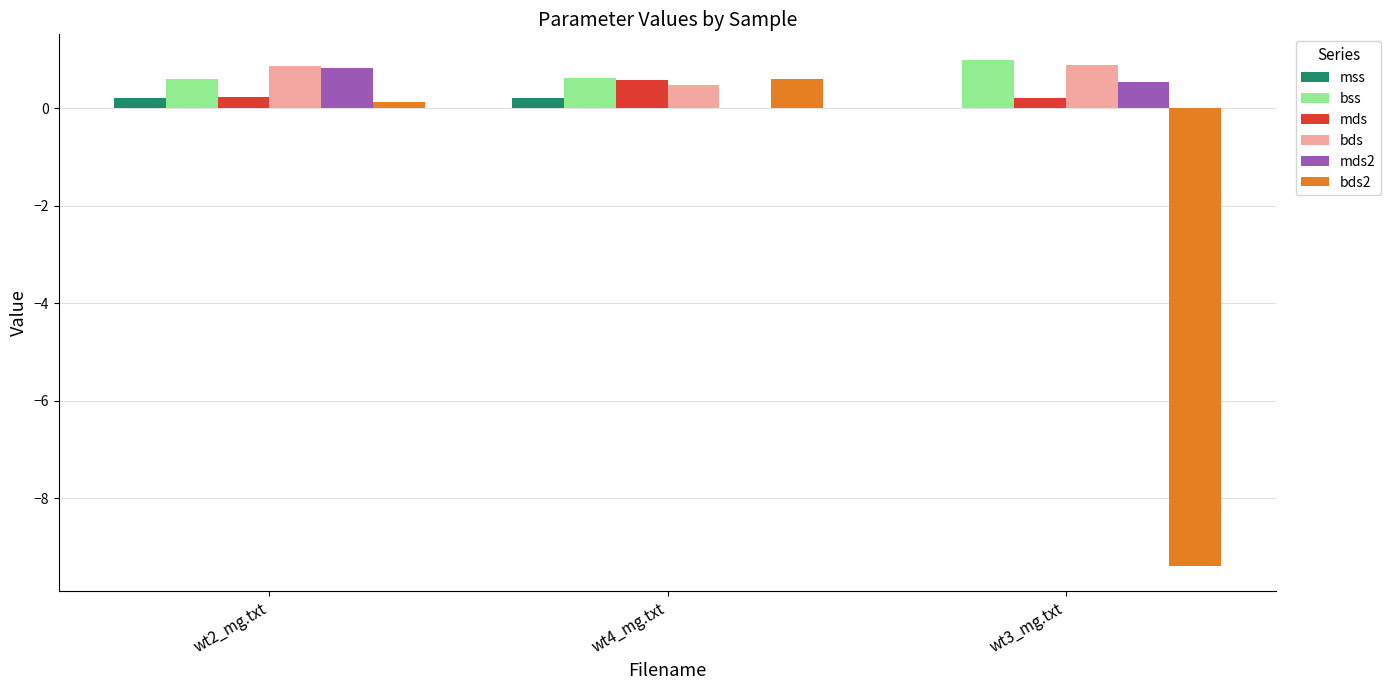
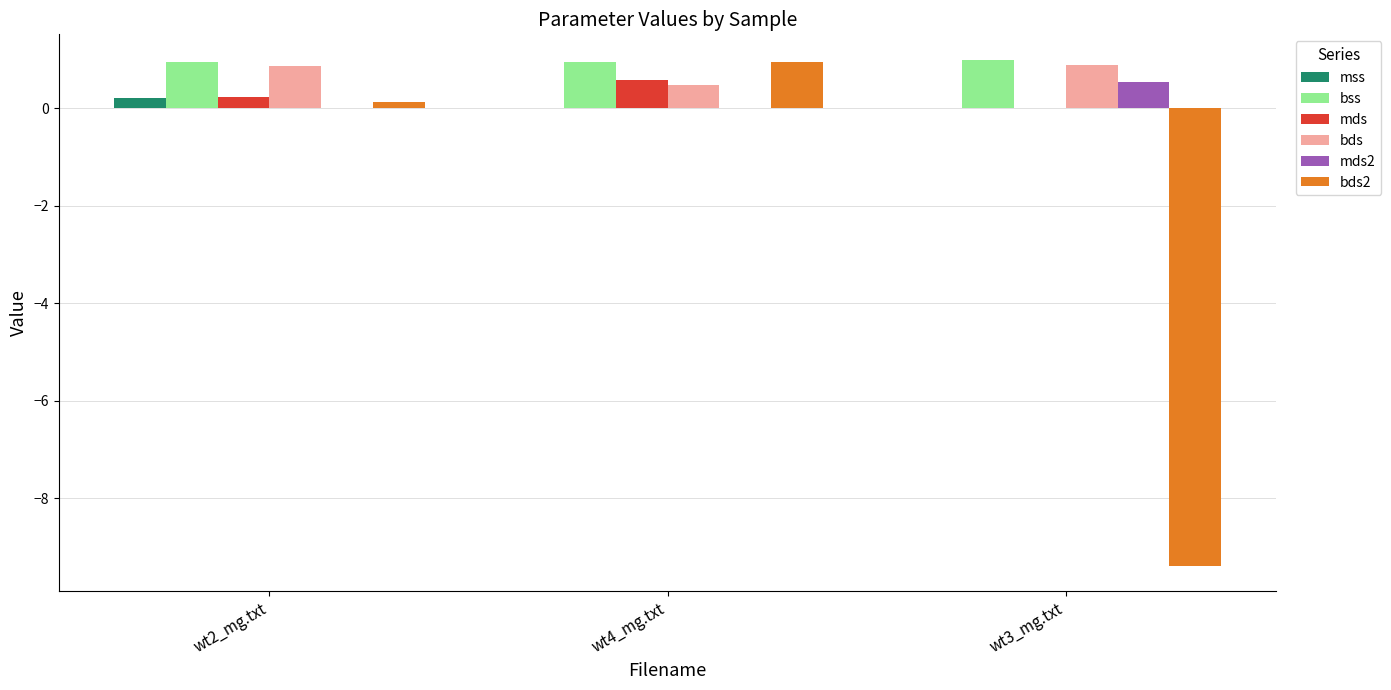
  {
    "mss": {
      "wt2_mg.txt": 0.2,
-     "wt4_mg.txt": 0.2
+     "wt4_mg.txt": 0.0
    },
    "bss": {
-     "wt2_mg.txt": 0.6,
-     "wt4_mg.txt": 0.6,
+     "wt2_mg.txt": 0.9,
+     "wt4_mg.txt": 1.0,
      "wt3_mg.txt": 1.0
    },
    "mds": {
      "wt2_mg.txt": 0.2,
      "wt4_mg.txt": 0.6,
-     "wt3_mg.txt": 0.2
+     "wt3_mg.txt": 0.0
    },
    "bds": {
      "wt2_mg.txt": 0.9,
      "wt4_mg.txt": 0.5,
      "wt3_mg.txt": 0.9
    },
    "mds2": {
-     "wt2_mg.txt": 0.8,
+     "wt2_mg.txt": 0.0,
      "wt3_mg.txt": 0.5
    },
    "bds2": {
      "wt2_mg.txt": 0.1,
-     "wt4_mg.txt": 0.6,
+     "wt4_mg.txt": 1.0,
      "wt3_mg.txt": -9.4
    }
  }
